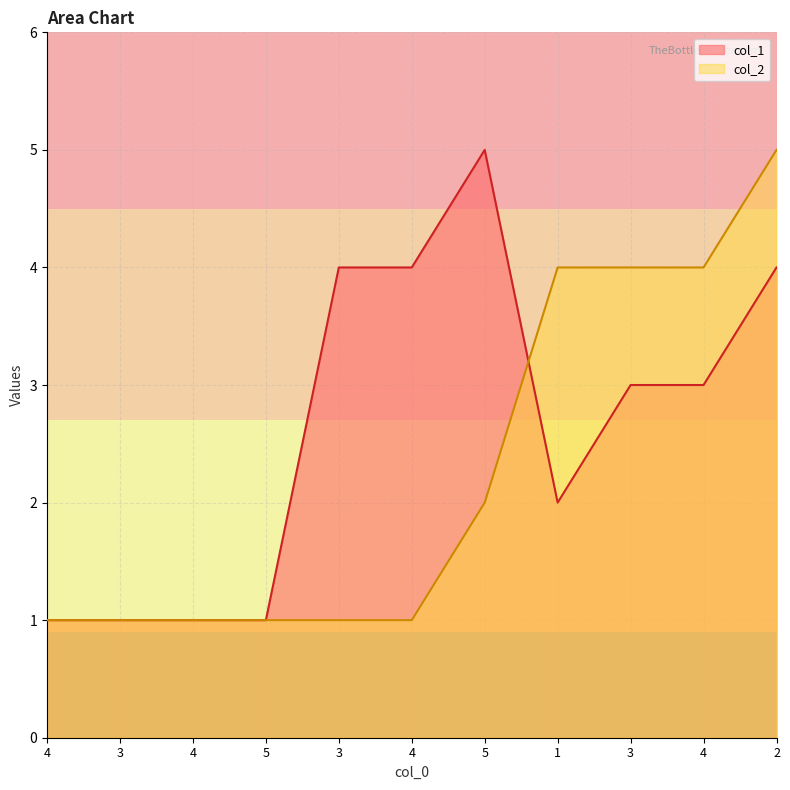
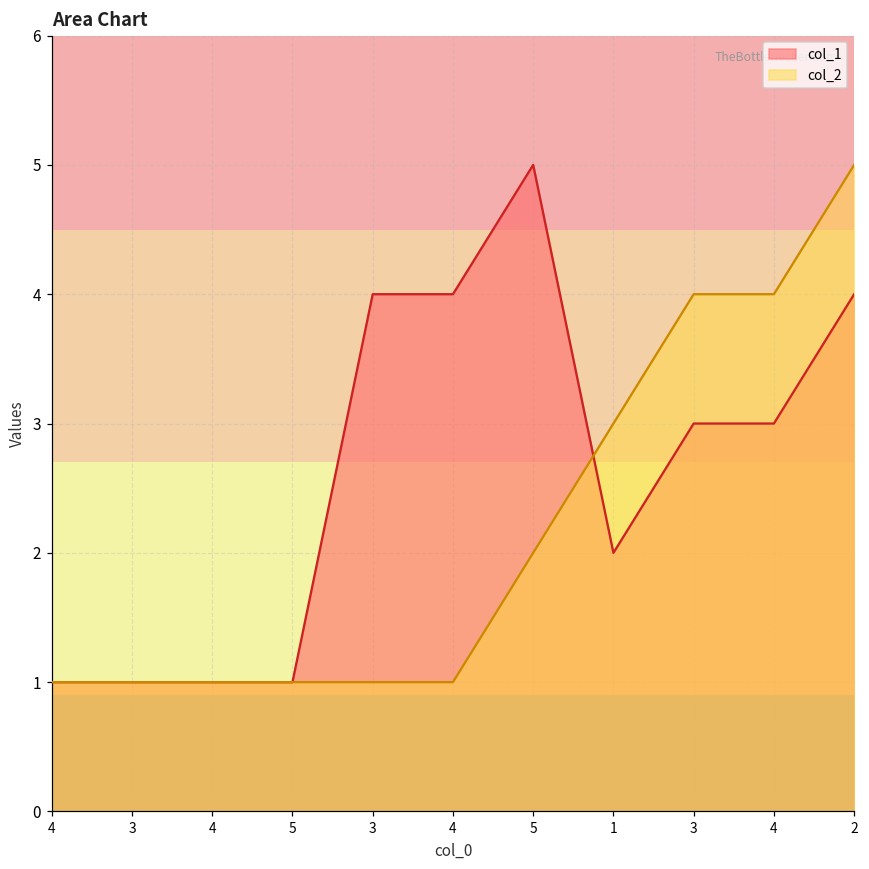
  {
    "col_1": {
      "1": 2,
      "2": 4
    },
    "col_2": {
-     "1": 4,
+     "1": 3,
      "2": 5
    }
  }
